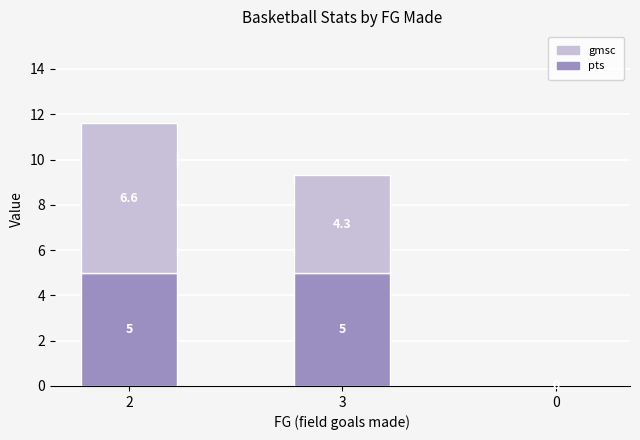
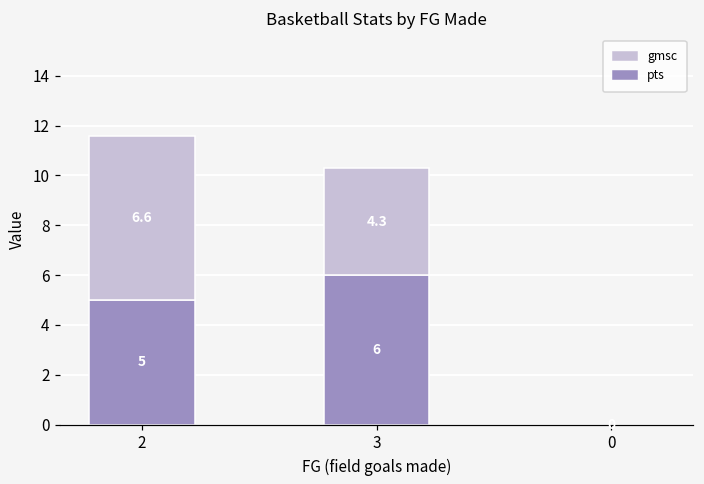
  {
    "pts": {
      "2": 5,
-     "3": 5
+     "3": 6
    },
    "gmsc": {
      "2": 6.6,
      "3": 4.3
    }
  }
